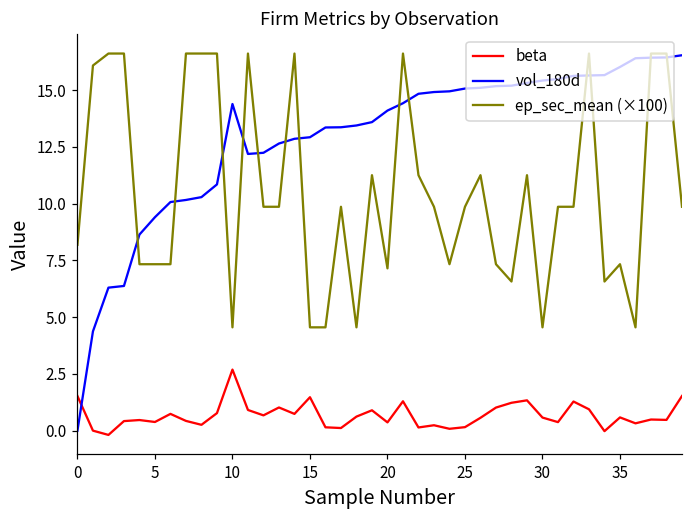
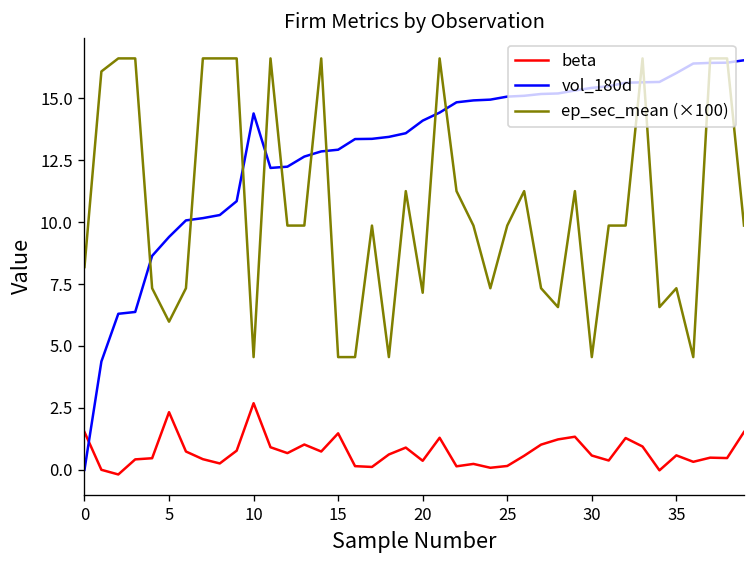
  {
    "beta": {
      "0": 1.5,
-     "5": 0.4,
+     "5": 2.3,
      "10": 2.7,
      "15": 1.5,
      "20": 0.4,
      "25": 0.2,
      "30": 0.6,
      "35": 0.6
    },
    "vol_180d": {
      "0": 0.0,
      "5": 9.4,
      "10": 14.4,
      "15": 12.9,
      "20": 14.1,
      "25": 15.1
    },
    "ep_sec_mean (×100)": {
      "0": 8.2,
-     "5": 7.3,
+     "5": 6.0,
      "10": 4.6,
      "15": 4.6,
      "20": 7.1,
      "25": 9.9,
      "30": 4.6,
      "35": 7.3
    }
  }
